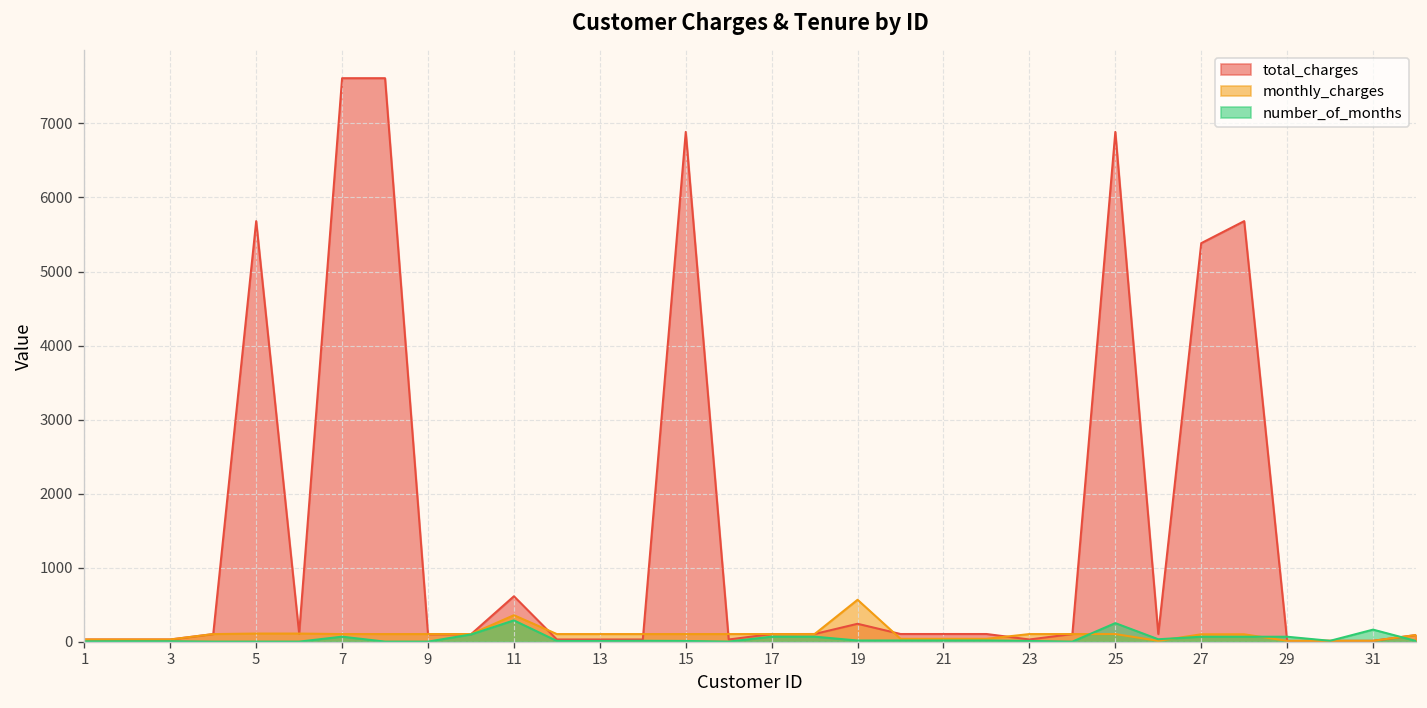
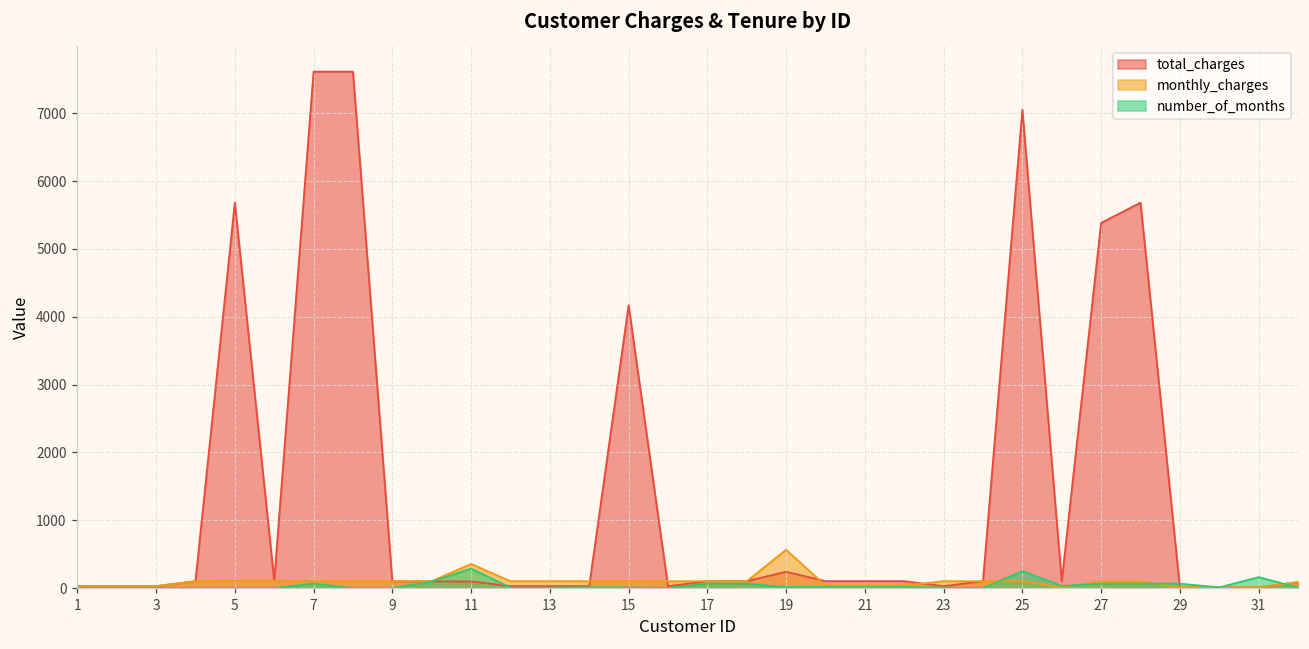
  {
    "total_charges": {
      "5": 5700,
      "7": 7600,
-     "11": 600,
-     "15": 6900,
+     "11": 100,
+     "15": 4200,
      "19": 200,
      "21": 100,
-     "25": 6900,
+     "25": 7100,
      "27": 5400
    },
    "monthly_charges": {
      "5": 100,
      "11": 400,
      "13": 100,
      "15": 100,
      "19": 600,
      "23": 100,
      "25": 100
    },
    "number_of_months": {
      "5": 0,
      "9": 0,
      "11": 300,
      "15": 0,
      "19": 0,
      "25": 300,
      "29": 100,
      "31": 200
    }
  }
